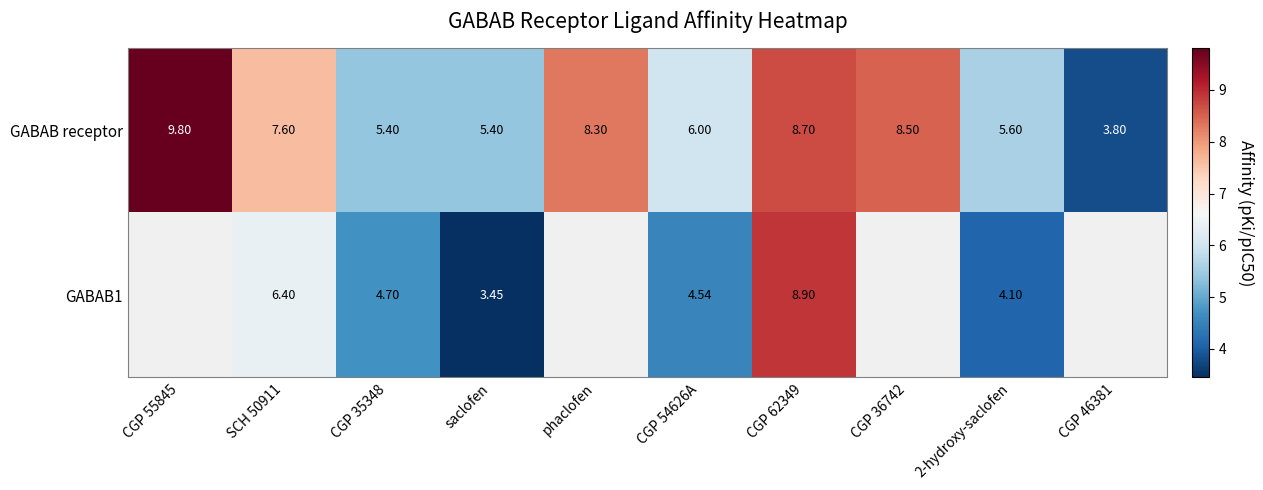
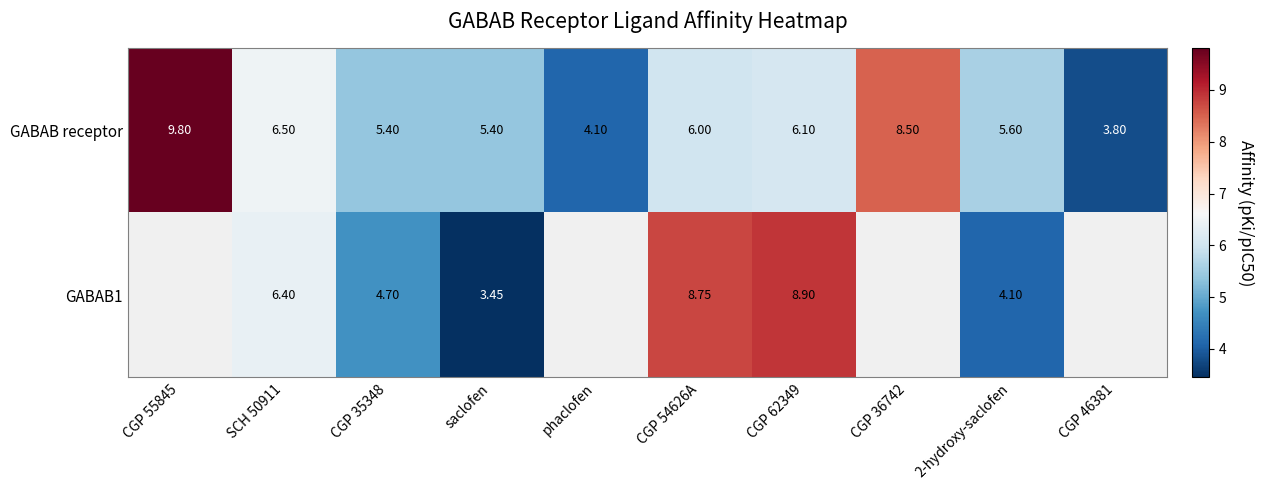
  {
    "GABAB receptor": {
      "CGP 55845": 9.80,
-     "SCH 50911": 7.60,
+     "SCH 50911": 6.50,
      "CGP 35348": 5.40,
      "saclofen": 5.40,
-     "phaclofen": 8.30,
+     "phaclofen": 4.10,
      "CGP 54626A": 6.00,
-     "CGP 62349": 8.70,
+     "CGP 62349": 6.10,
      "CGP 36742": 8.50,
      "2-hydroxy-saclofen": 5.60,
      "CGP 46381": 3.80
    },
    "GABAB1": {
      "SCH 50911": 6.40,
      "CGP 35348": 4.70,
      "saclofen": 3.45,
-     "CGP 54626A": 4.54,
+     "CGP 54626A": 8.75,
      "CGP 62349": 8.90,
      "2-hydroxy-saclofen": 4.10
    }
  }
